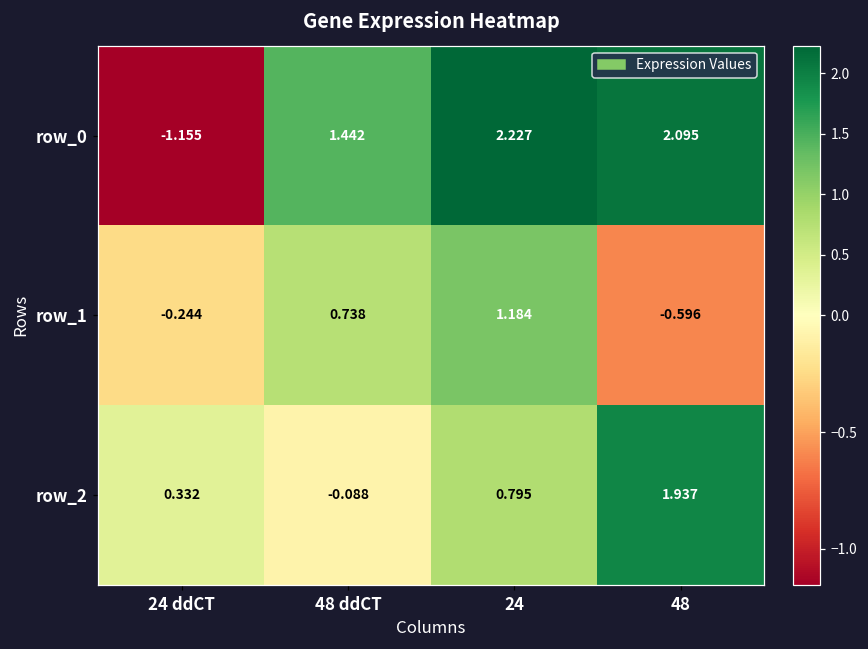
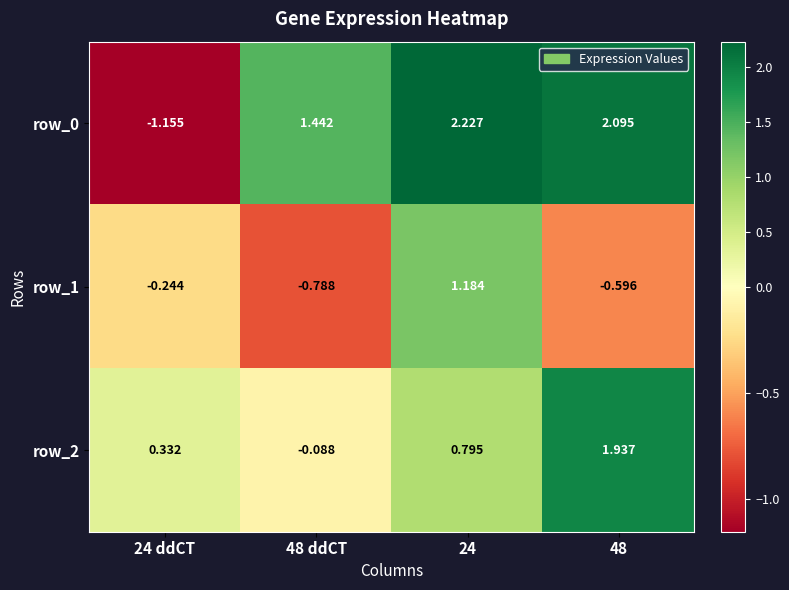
  {
    "row_0": {
      "24 ddCT": -1.155,
      "48 ddCT": 1.442,
      "24": 2.227,
      "48": 2.095
    },
    "row_1": {
      "24 ddCT": -0.244,
-     "48 ddCT": 0.738,
+     "48 ddCT": -0.788,
      "24": 1.184,
      "48": -0.596
    },
    "row_2": {
      "24 ddCT": 0.332,
      "48 ddCT": -0.088,
      "24": 0.795,
      "48": 1.937
    }
  }
